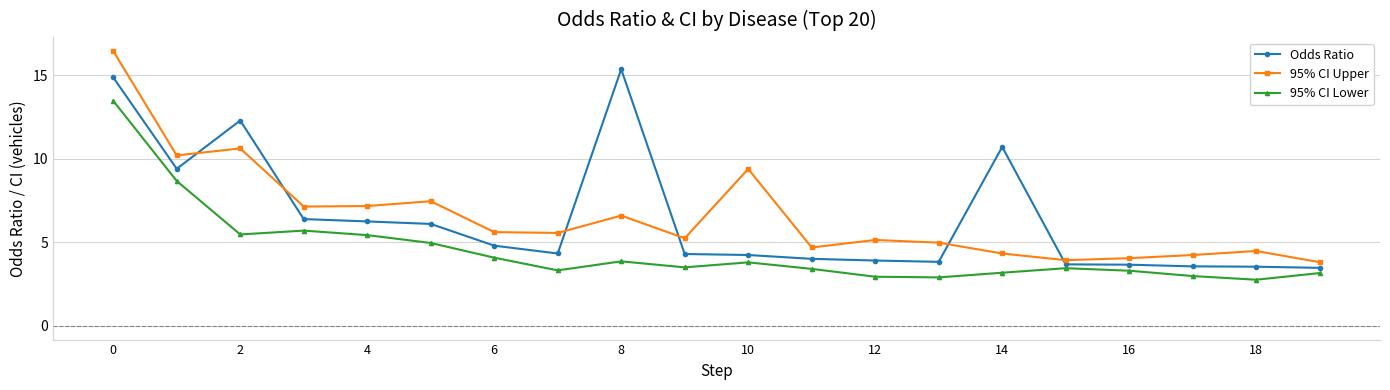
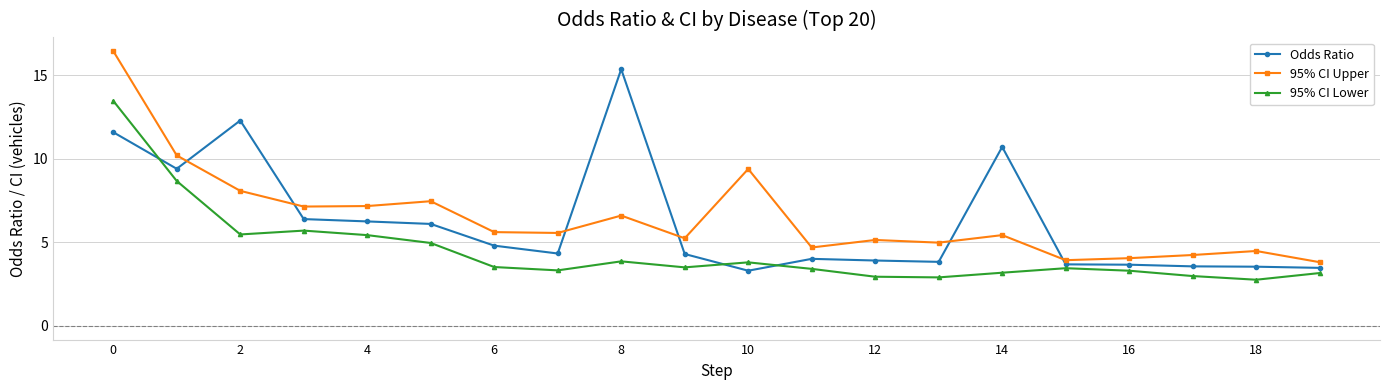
  {
    "Odds Ratio": {
-     "0": 14.9,
+     "0": 11.6,
      "2": 12.3,
      "4": 6.3,
      "6": 4.8,
      "8": 15.4,
-     "10": 4.2,
+     "10": 3.3,
      "12": 3.9,
      "14": 10.7,
      "16": 3.7,
      "18": 3.5
    },
    "95% CI Upper": {
      "0": 16.5,
-     "2": 10.6,
+     "2": 8.1,
      "4": 7.2,
      "6": 5.6,
      "8": 6.6,
      "10": 9.4,
      "12": 5.1,
-     "14": 4.3,
+     "14": 5.4,
      "16": 4.1,
      "18": 4.5
    },
    "95% CI Lower": {
      "0": 13.5,
      "2": 5.5,
      "4": 5.4,
-     "6": 4.1,
+     "6": 3.5,
      "8": 3.9,
      "10": 3.8,
      "12": 2.9,
      "14": 3.2,
      "16": 3.3,
      "18": 2.8
    }
  }
